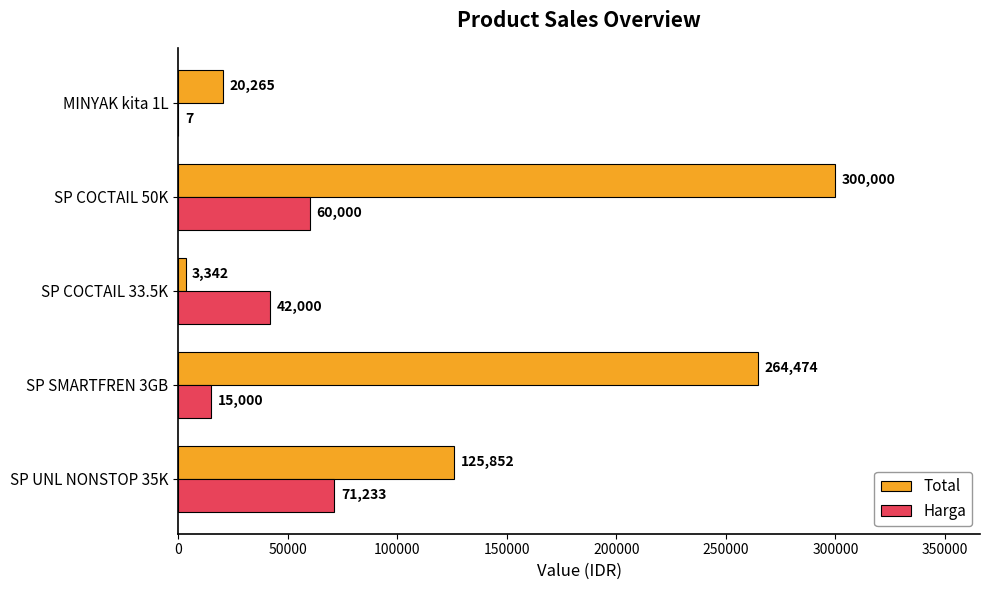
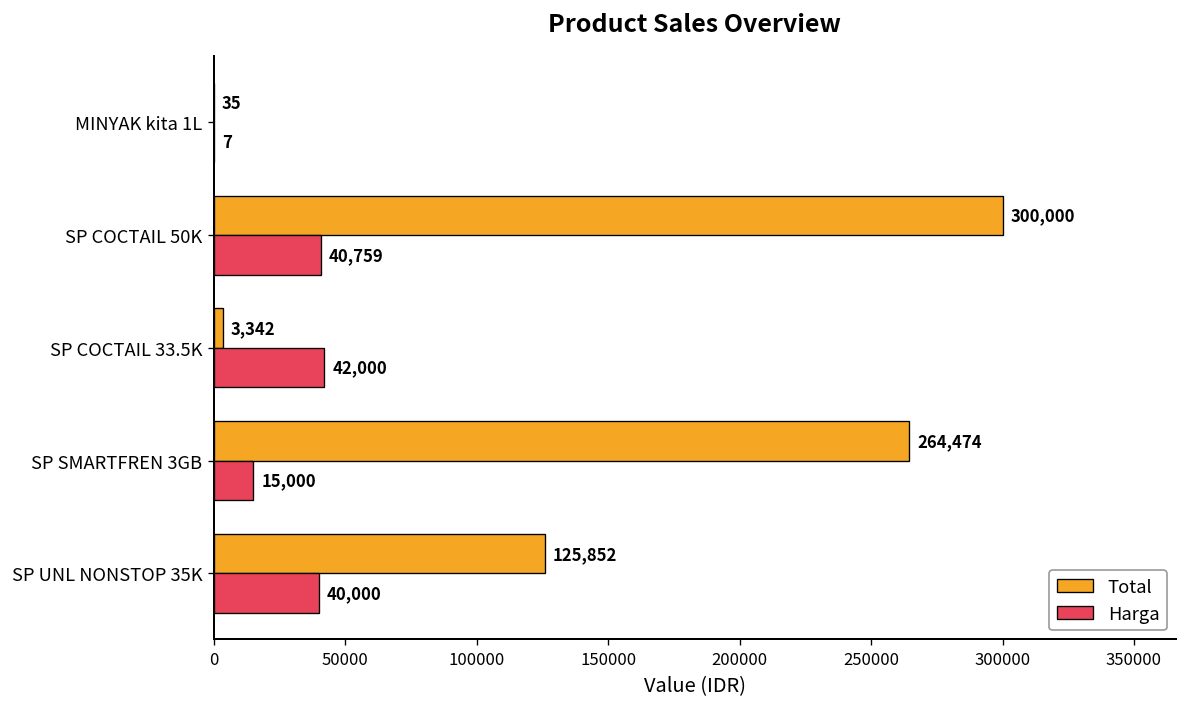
  {
    "Total": {
-     "MINYAK kita 1L": "20,265",
+     "MINYAK kita 1L": "35",
      "SP COCTAIL 50K": "300,000",
      "SP COCTAIL 33.5K": "3,342",
      "SP SMARTFREN 3GB": "264,474",
      "SP UNL NONSTOP 35K": "125,852"
    },
    "Harga": {
      "MINYAK kita 1L": "7",
-     "SP COCTAIL 50K": "60,000",
+     "SP COCTAIL 50K": "40,759",
      "SP COCTAIL 33.5K": "42,000",
      "SP SMARTFREN 3GB": "15,000",
-     "SP UNL NONSTOP 35K": "71,233"
+     "SP UNL NONSTOP 35K": "40,000"
    }
  }
